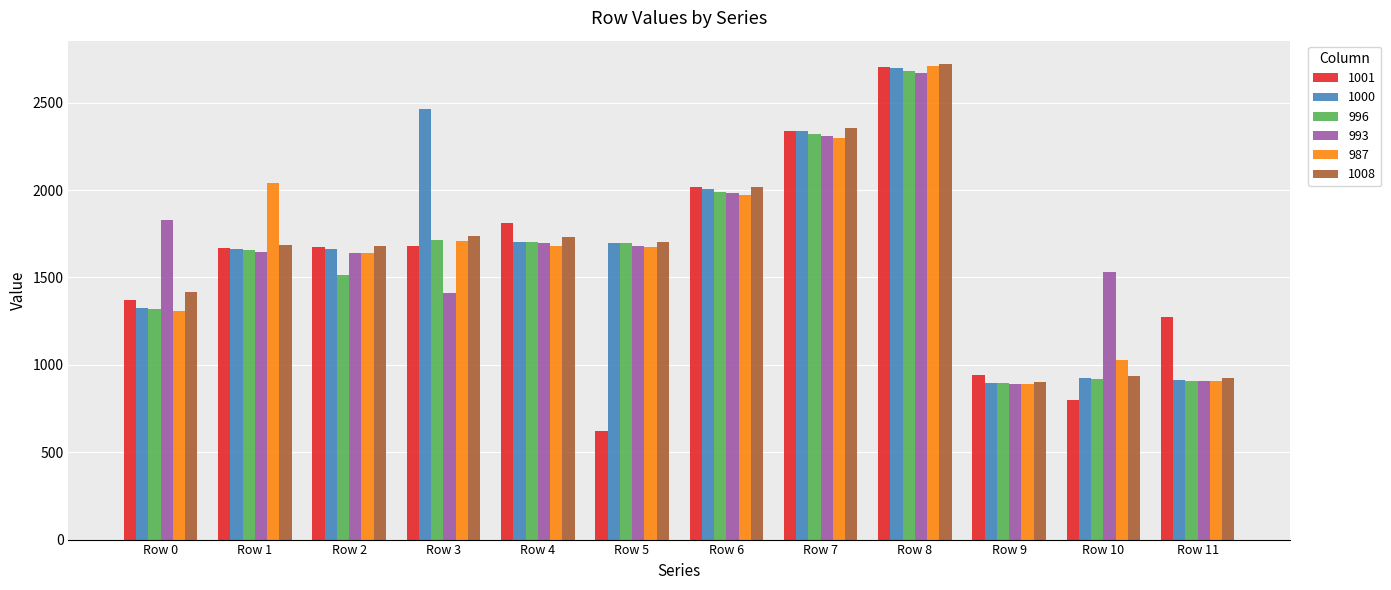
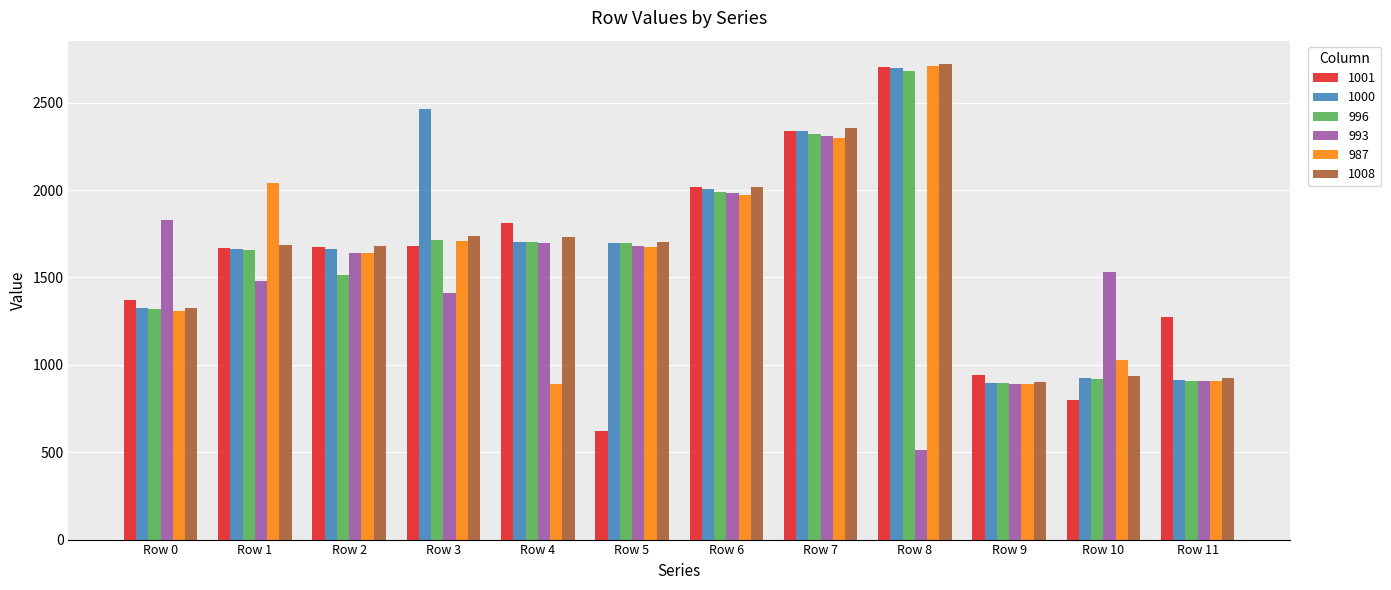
  {
    "1001": {
      "Row 0": 1370,
      "Row 1": 1670,
      "Row 2": 1680,
      "Row 3": 1680,
      "Row 4": 1810,
      "Row 5": 620,
      "Row 6": 2020,
      "Row 7": 2340,
      "Row 8": 2700,
      "Row 9": 940,
      "Row 10": 800,
      "Row 11": 1270
    },
    "1000": {
      "Row 0": 1320,
      "Row 1": 1660,
      "Row 2": 1660,
      "Row 3": 2460,
      "Row 4": 1700,
      "Row 5": 1700,
      "Row 6": 2010,
      "Row 7": 2340,
      "Row 8": 2700,
      "Row 9": 900,
      "Row 10": 920,
      "Row 11": 920
    },
    "996": {
      "Row 0": 1320,
      "Row 1": 1660,
      "Row 2": 1520,
      "Row 3": 1720,
      "Row 4": 1700,
      "Row 5": 1700,
      "Row 6": 1990,
      "Row 7": 2320,
      "Row 8": 2680,
      "Row 9": 900,
      "Row 10": 920,
      "Row 11": 910
    },
    "993": {
      "Row 0": 1830,
-     "Row 1": 1640,
+     "Row 1": 1480,
      "Row 2": 1640,
      "Row 3": 1410,
      "Row 4": 1700,
      "Row 5": 1680,
      "Row 6": 1980,
      "Row 7": 2310,
-     "Row 8": 2670,
+     "Row 8": 510,
      "Row 9": 890,
      "Row 10": 1530,
      "Row 11": 910
    },
    "987": {
      "Row 0": 1310,
      "Row 1": 2040,
      "Row 2": 1640,
      "Row 3": 1710,
-     "Row 4": 1680,
+     "Row 4": 890,
      "Row 5": 1670,
      "Row 6": 1970,
      "Row 7": 2300,
      "Row 8": 2710,
      "Row 9": 890,
      "Row 10": 1030,
      "Row 11": 910
    },
    "1008": {
-     "Row 0": 1420,
+     "Row 0": 1330,
      "Row 1": 1680,
      "Row 2": 1680,
      "Row 3": 1740,
      "Row 4": 1730,
      "Row 5": 1700,
      "Row 6": 2020,
      "Row 7": 2350,
      "Row 8": 2720,
      "Row 9": 900,
      "Row 10": 940,
      "Row 11": 920
    }
  }
